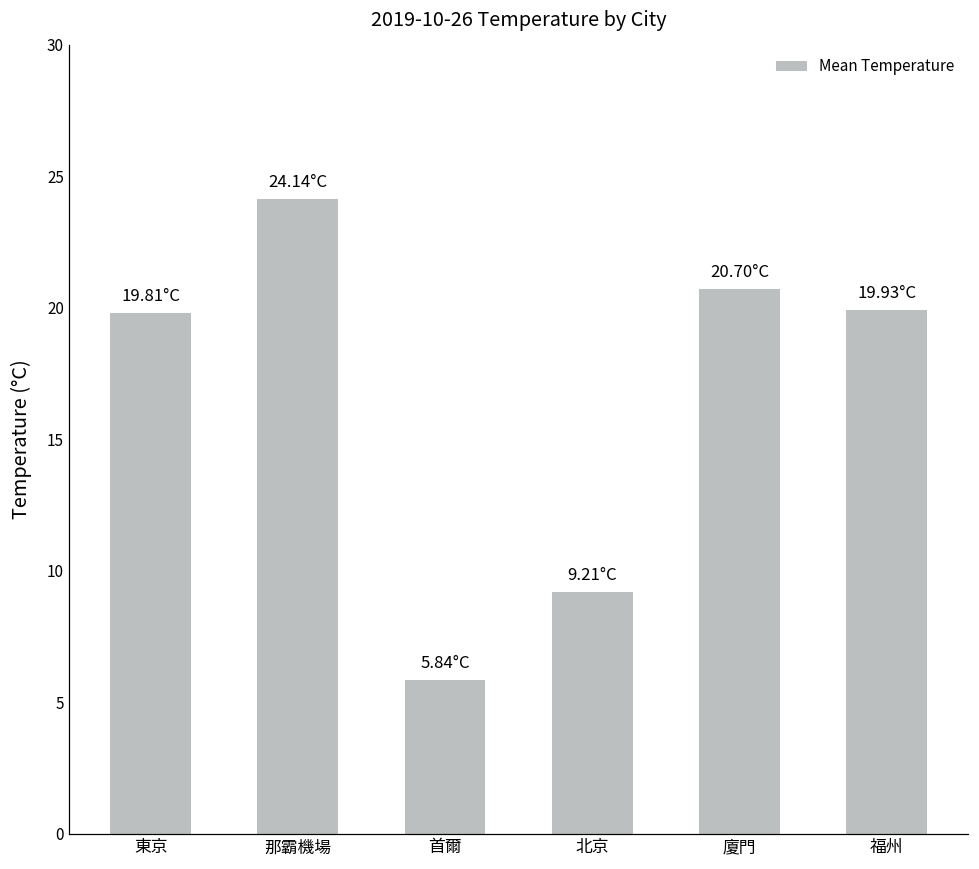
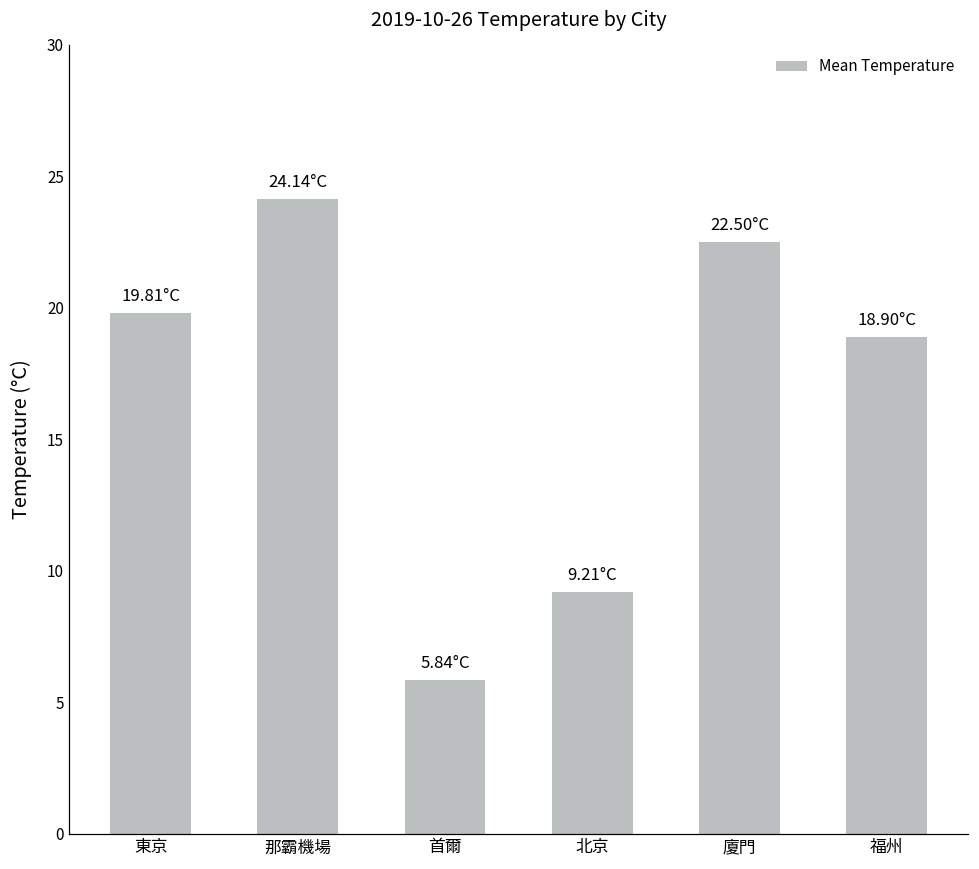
  {
    "東京": "19.81°C",
    "那霸機場": "24.14°C",
    "首爾": "5.84°C",
    "北京": "9.21°C",
-   "廈門": "20.70°C",
-   "福州": "19.93°C"
+   "廈門": "22.50°C",
+   "福州": "18.90°C"
  }
